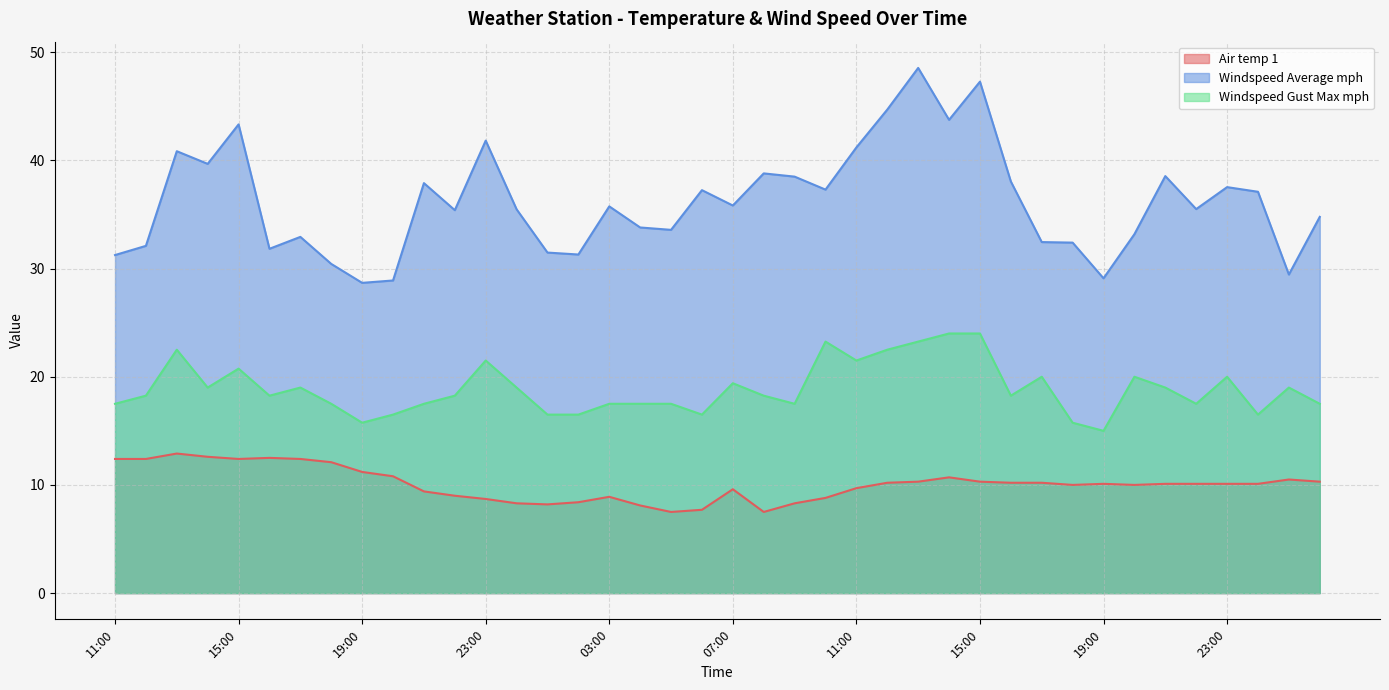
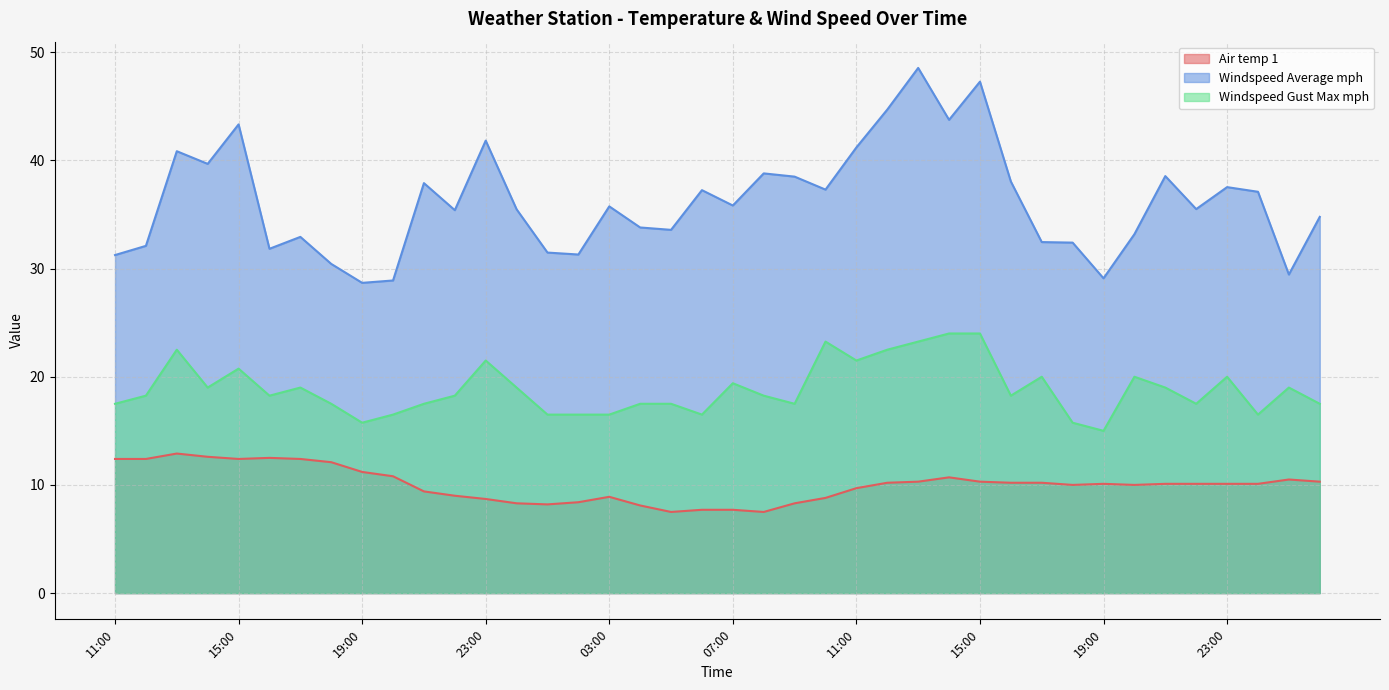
  {
    "Air temp 1": {
      "03:00": 8.9,
-     "07:00": 9.6
+     "07:00": 7.7
    },
    "Windspeed Average mph": {
      "03:00": 35.8,
      "07:00": 35.8
    },
    "Windspeed Gust Max mph": {
-     "03:00": 17.5,
+     "03:00": 16.5,
      "07:00": 19.4
    }
  }
